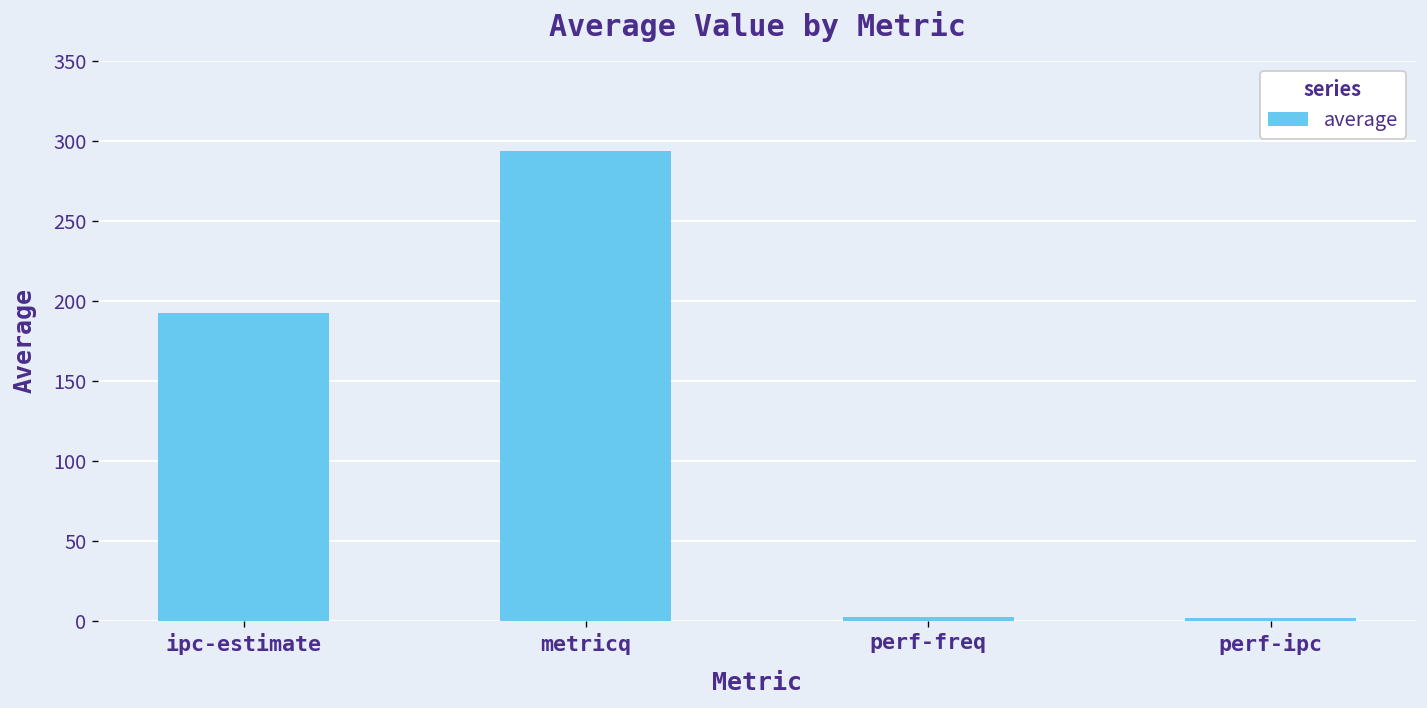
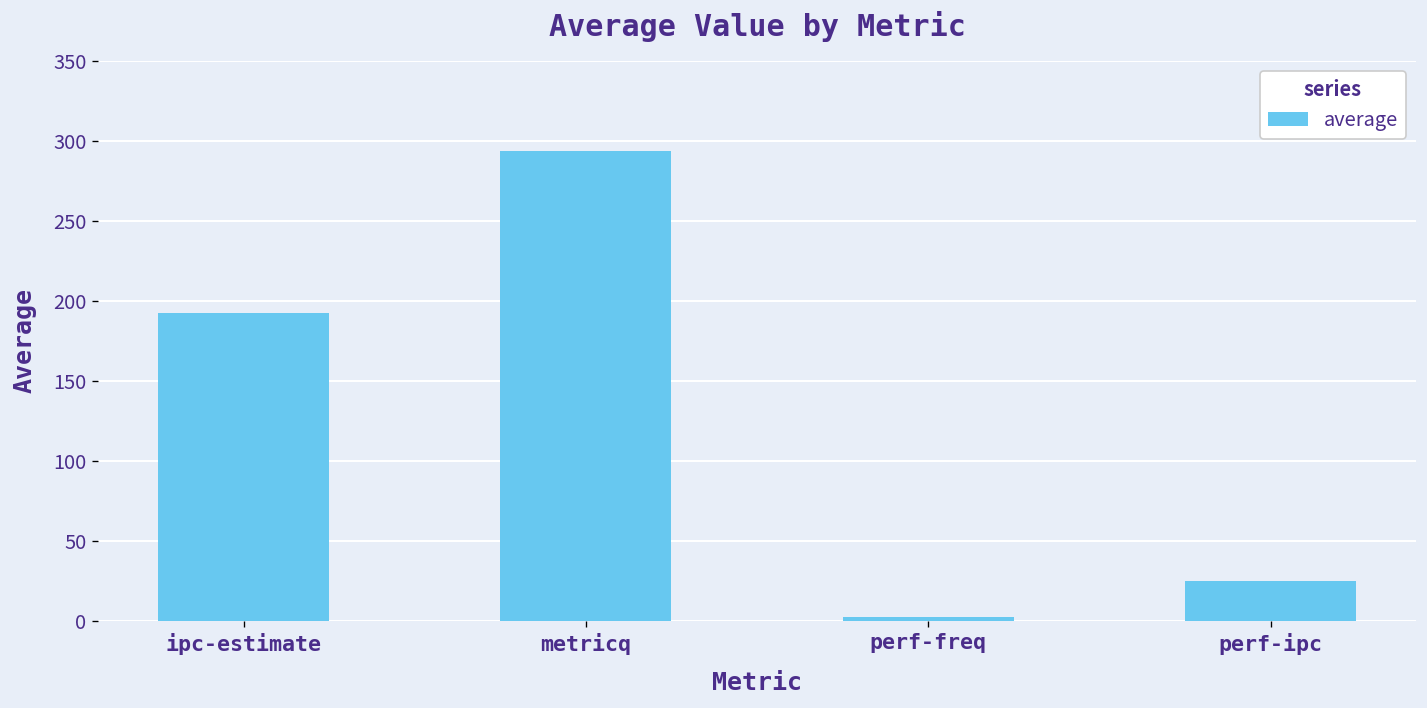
  {
    "ipc-estimate": 192,
    "metricq": 294,
    "perf-freq": 2,
-   "perf-ipc": 2
+   "perf-ipc": 25
  }
